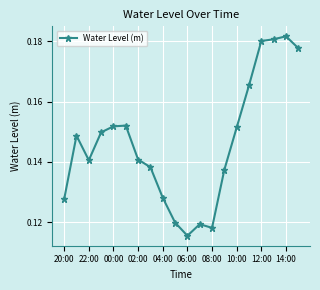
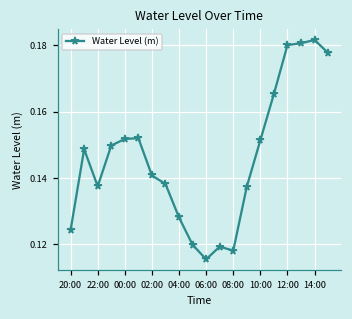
  {
-   "20:00": 0.128,
-   "22:00": 0.141,
+   "20:00": 0.124,
+   "22:00": 0.138,
    "00:00": 0.152,
    "02:00": 0.141,
    "04:00": 0.128,
    "06:00": 0.115,
    "08:00": 0.118,
    "10:00": 0.151,
    "12:00": 0.180,
    "14:00": 0.182
  }
